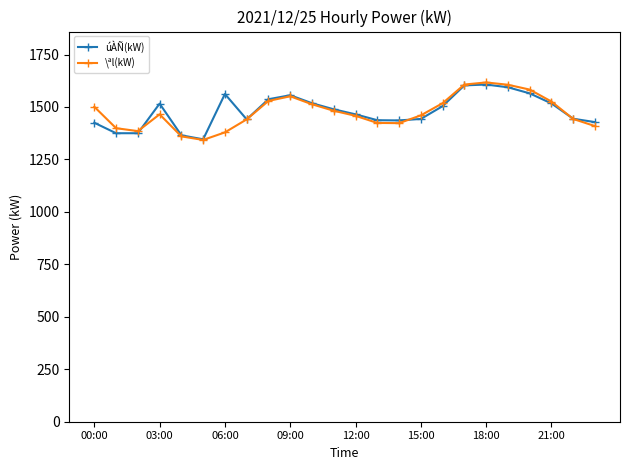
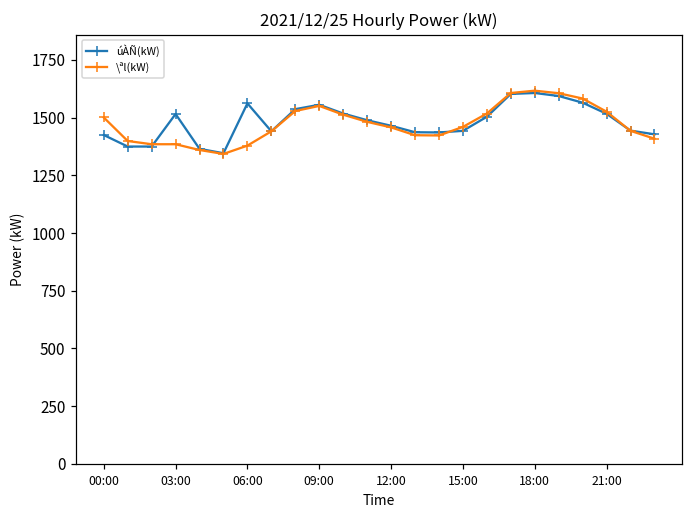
  {
    "úÀÑ(kW)": {
      "00:00": 1430,
      "03:00": 1520,
      "06:00": 1560,
      "15:00": 1440
    },
    "\\ªl(kW)": {
      "00:00": 1500,
-     "03:00": 1470,
+     "03:00": 1390,
      "06:00": 1380,
      "15:00": 1460
    }
  }
